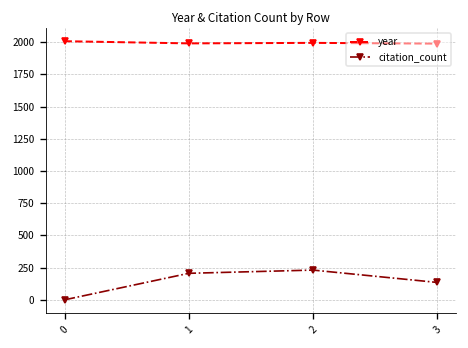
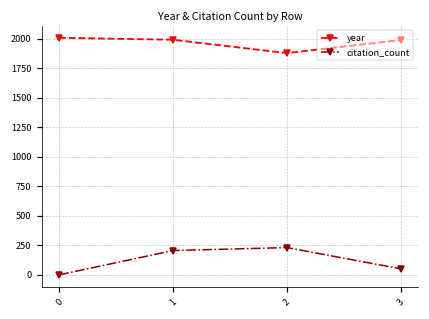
  {
    "year": {
      "0": 2010,
      "1": 1990,
-     "2": 2000
+     "2": 1880
    },
    "citation_count": {
      "0": 0,
      "1": 210,
      "2": 230,
-     "3": 140
+     "3": 50
    }
  }
